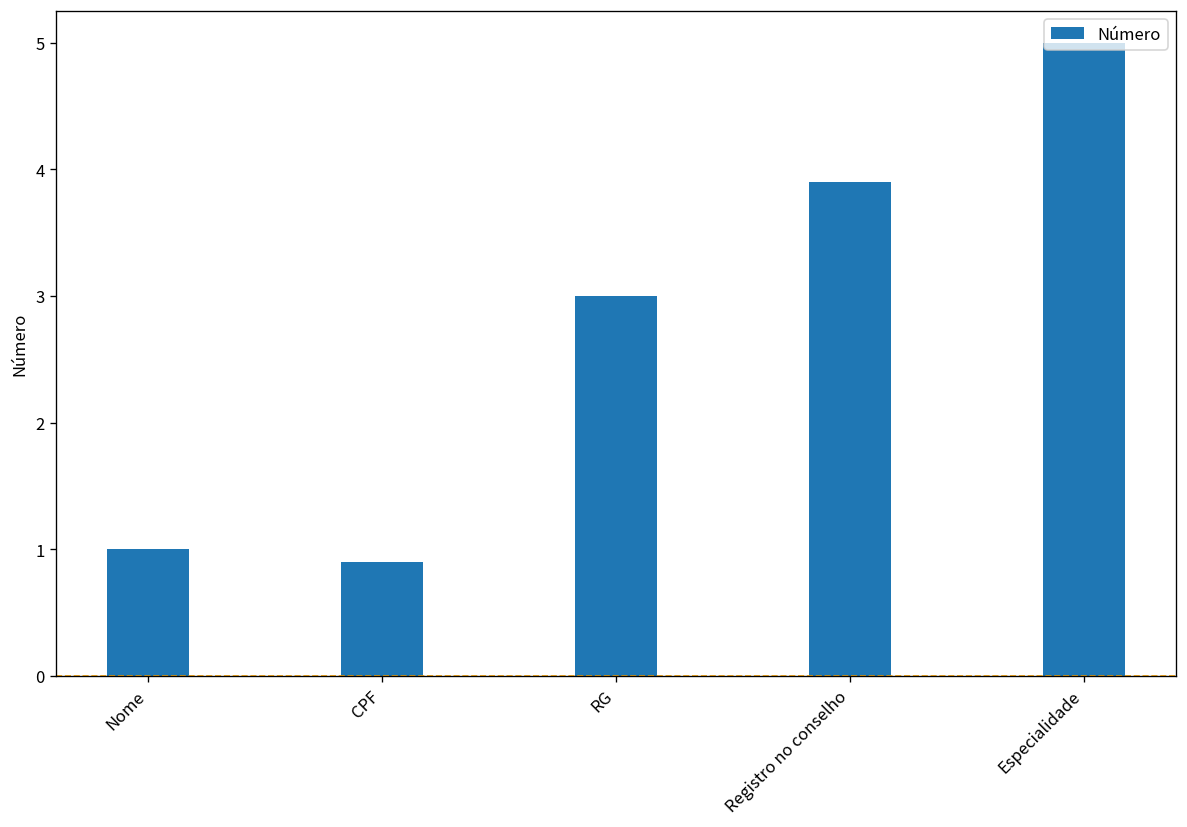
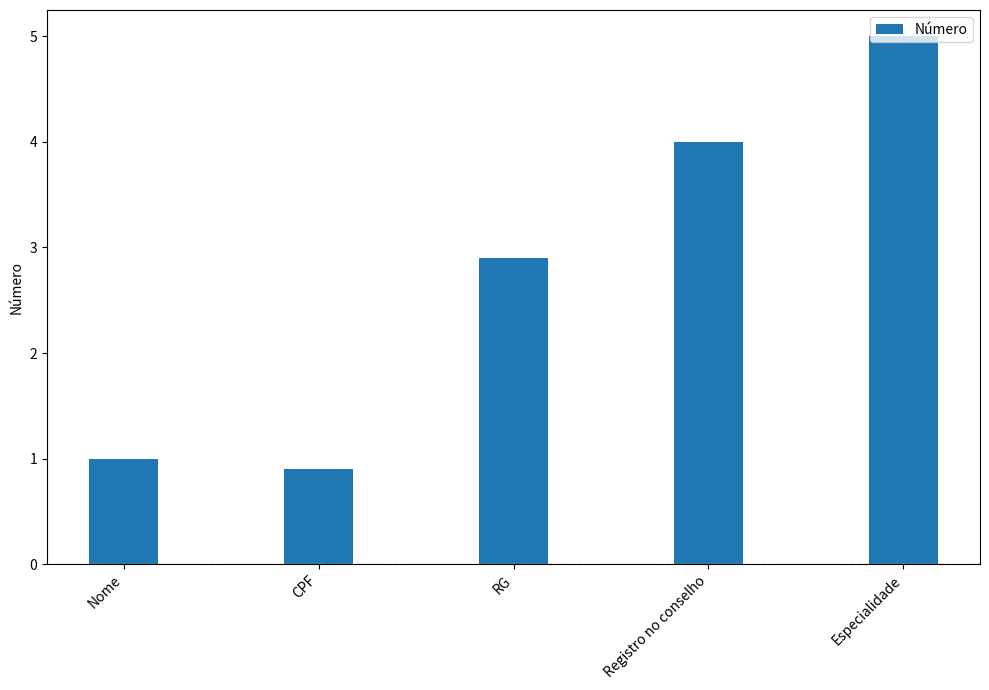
  {
    "Nome": 1.0,
    "CPF": 0.9,
-   "RG": 3.0,
-   "Registro no conselho": 3.9
+   "RG": 2.9,
+   "Registro no conselho": 4.0
  }
